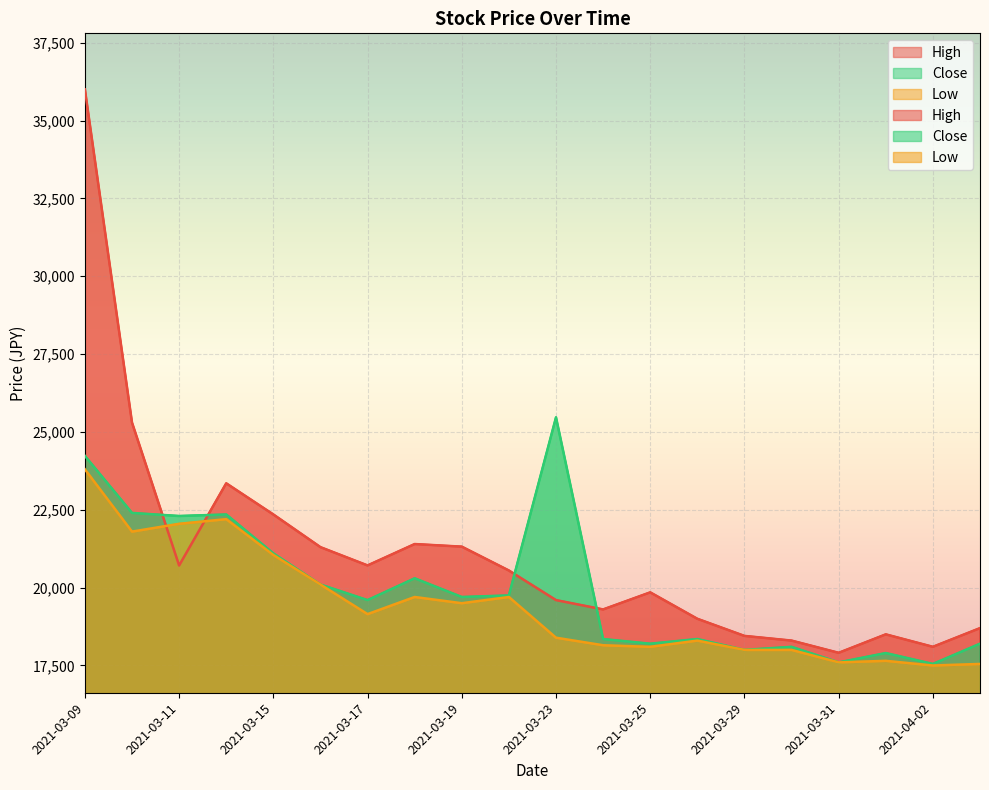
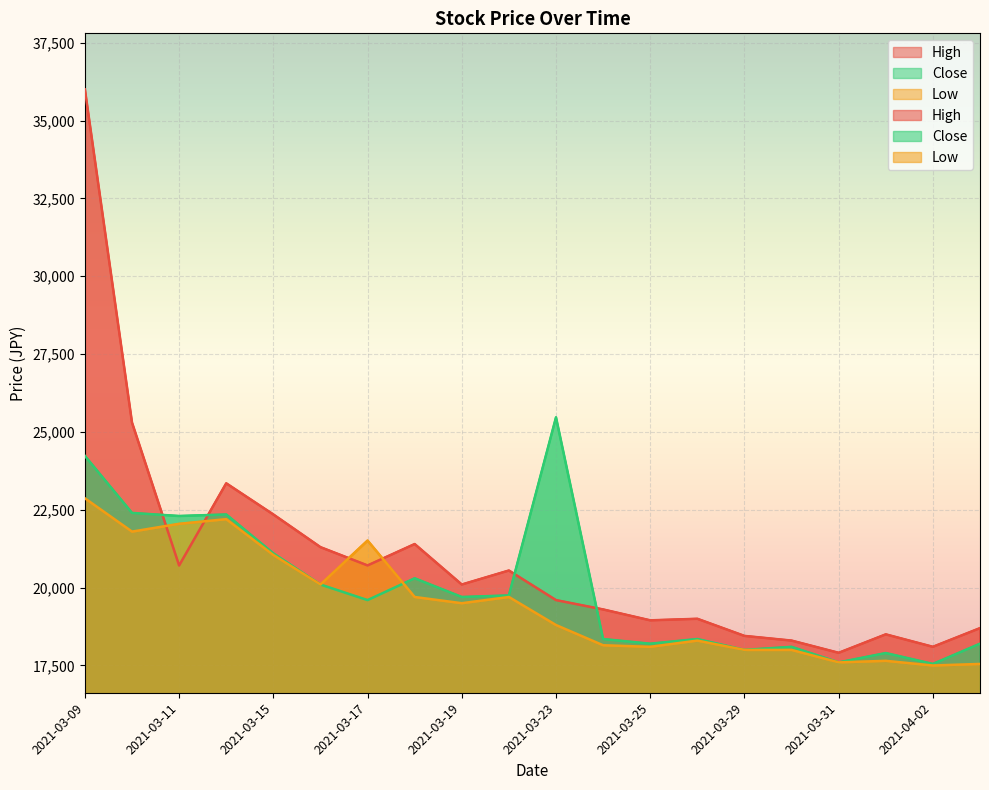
  {
    "High": {
      "2021-03-09": "36,000",
      "2021-03-11": "20,700",
      "2021-03-15": "22,400",
      "2021-03-17": "20,700",
-     "2021-03-19": "21,300",
+     "2021-03-19": "20,100",
      "2021-03-23": "19,600",
-     "2021-03-25": "19,800",
+     "2021-03-25": "19,000",
      "2021-03-29": "18,500",
      "2021-03-31": "17,900",
      "2021-04-02": "18,100"
    },
    "Close": {
      "2021-03-09": "24,200",
      "2021-03-11": "22,300",
      "2021-03-17": "19,600",
      "2021-03-19": "19,700",
      "2021-03-23": "25,500",
      "2021-03-25": "18,200"
    },
    "Low": {
-     "2021-03-09": "23,800",
+     "2021-03-09": "22,900",
      "2021-03-11": "22,100",
-     "2021-03-17": "19,200",
+     "2021-03-17": "21,500",
      "2021-03-19": "19,500",
-     "2021-03-23": "18,400",
+     "2021-03-23": "18,800",
      "2021-03-25": "18,100"
    }
  }
